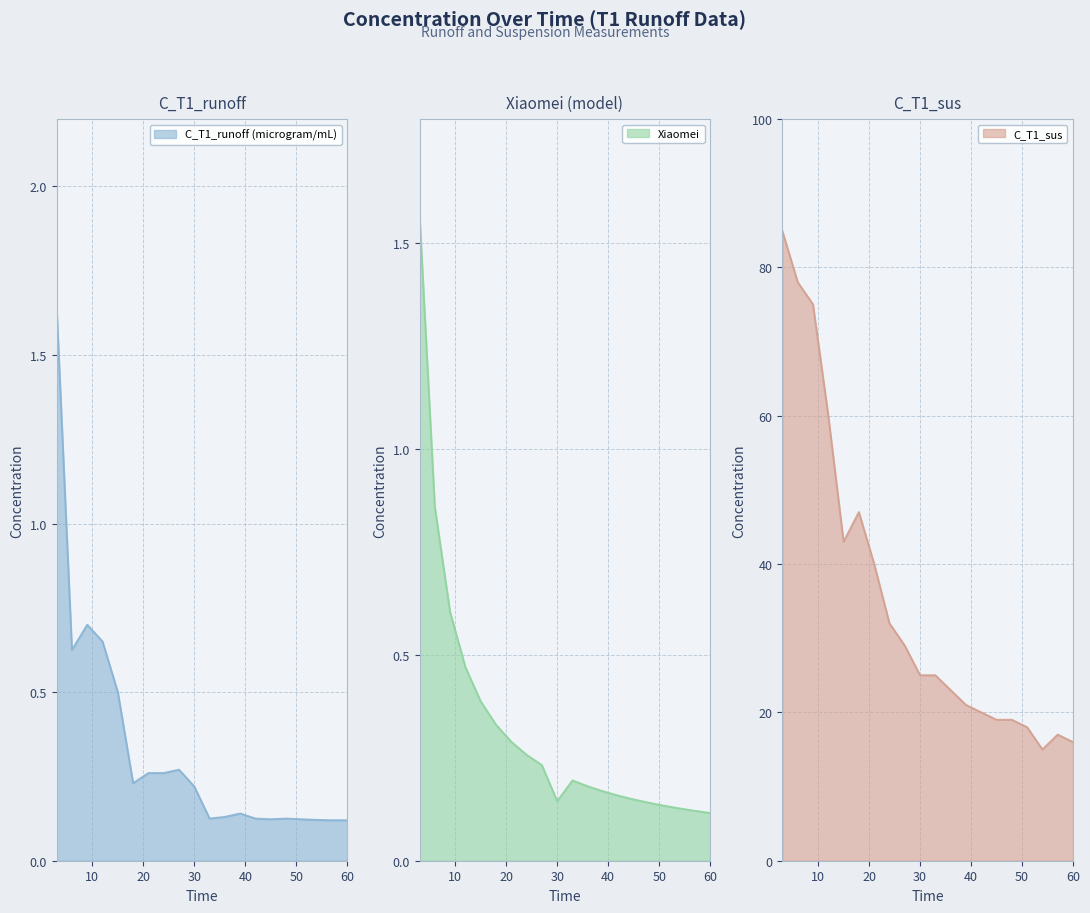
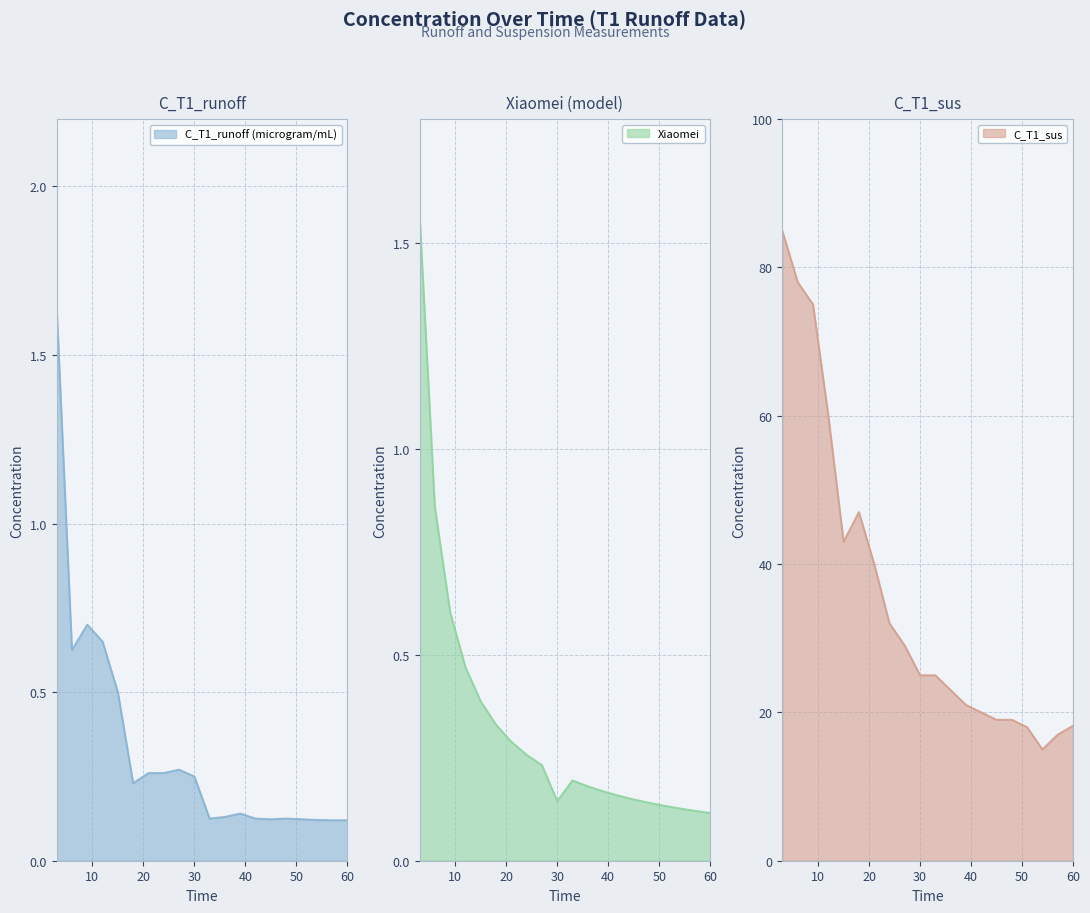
  {
    "C_T1_runoff": {
-     "30": 0.22,
+     "30": 0.25,
      "60": 0.12
    },
    "Xiaomei (model)": {
      "30": 0.14,
      "60": 0.12
    },
    "C_T1_sus": {
      "30": 25,
-     "60": 16
+     "60": 18
    }
  }
